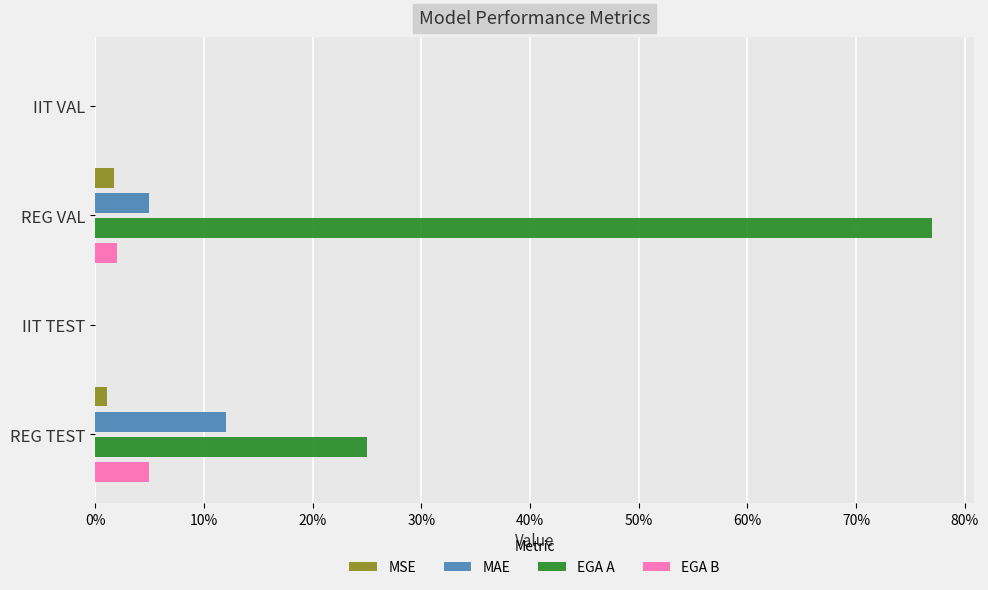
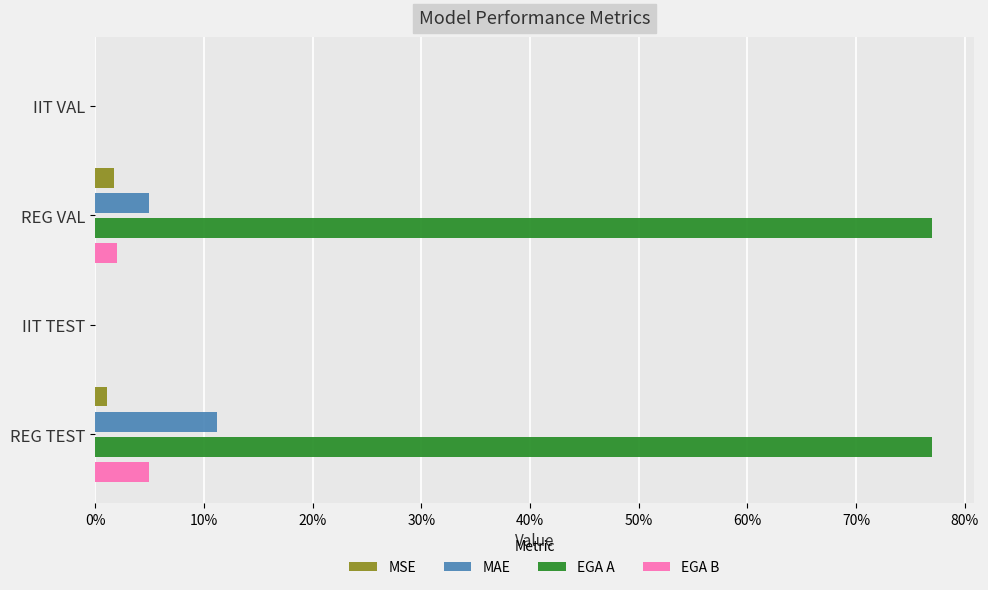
  {
    "MSE": {
      "IIT VAL": "0.0%",
      "REG VAL": "1.8%",
      "IIT TEST": "0.0%",
      "REG TEST": "1.1%"
    },
    "MAE": {
      "IIT VAL": "0.0%",
      "REG VAL": "4.9%",
      "IIT TEST": "0.0%",
-     "REG TEST": "12.1%"
+     "REG TEST": "11.2%"
    },
    "EGA A": {
      "IIT VAL": "0.0%",
      "REG VAL": "77.0%",
      "IIT TEST": "0.0%",
-     "REG TEST": "25.0%"
+     "REG TEST": "77.0%"
    },
    "EGA B": {
      "IIT VAL": "0.0%",
      "REG VAL": "2.0%",
      "IIT TEST": "0.0%",
      "REG TEST": "5.0%"
    }
  }
